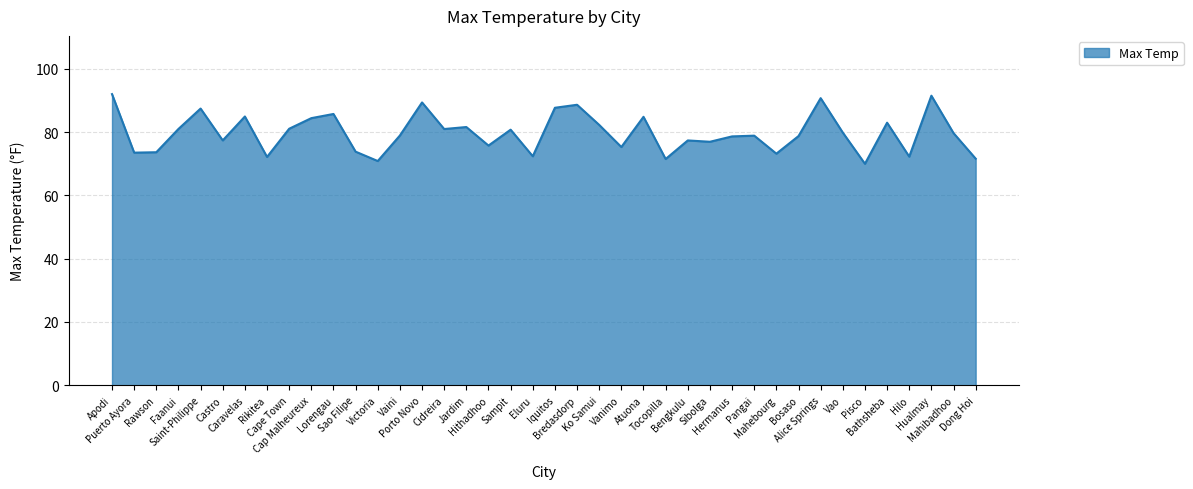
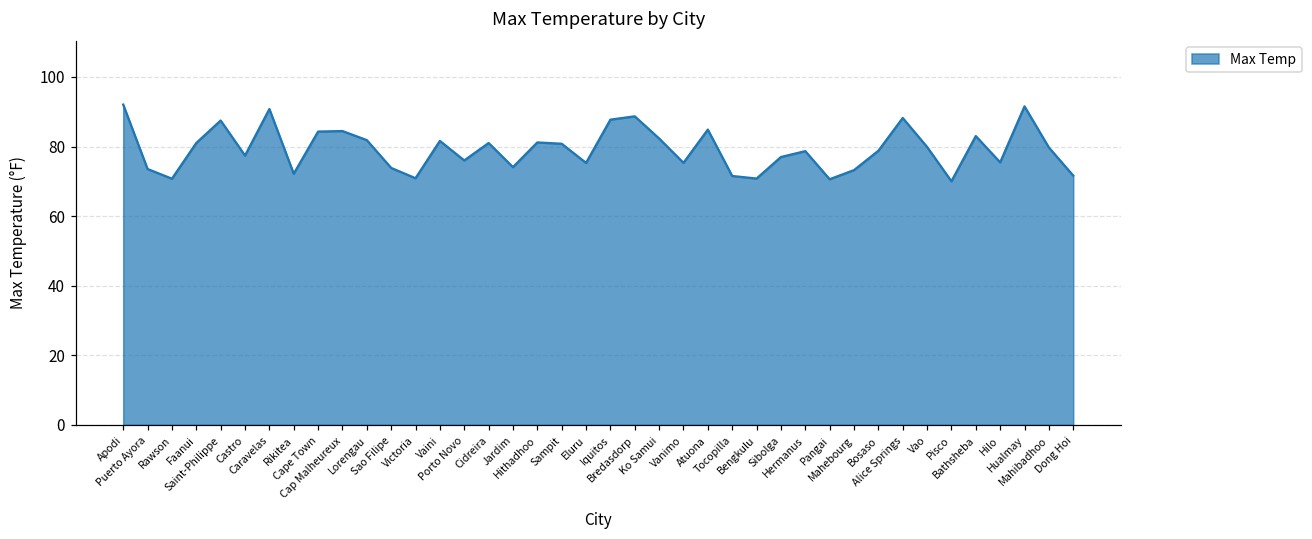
  {
    "Apodi": 92,
    "Puerto Ayora": 74,
-   "Rawson": 74,
+   "Rawson": 71,
    "Faanui": 81,
    "Saint-Philippe": 87,
    "Castro": 77,
-   "Caravelas": 85,
+   "Caravelas": 91,
    "Rikitea": 72,
-   "Cape Town": 81,
+   "Cape Town": 84,
    "Cap Malheureux": 84,
-   "Lorengau": 86,
+   "Lorengau": 82,
    "Sao Filipe": 74,
    "Victoria": 71,
-   "Vaini": 79,
-   "Porto Novo": 89,
+   "Vaini": 82,
+   "Porto Novo": 76,
    "Cidreira": 81,
-   "Jardim": 82,
-   "Hithadhoo": 76,
+   "Jardim": 74,
+   "Hithadhoo": 81,
    "Sampit": 81,
-   "Eluru": 72,
+   "Eluru": 75,
    "Iquitos": 88,
    "Bredasdorp": 89,
    "Ko Samui": 82,
    "Vanimo": 75,
    "Atuona": 85,
    "Tocopilla": 72,
-   "Bengkulu": 77,
+   "Bengkulu": 71,
    "Sibolga": 77,
    "Hermanus": 79,
-   "Pangai": 79,
+   "Pangai": 71,
    "Mahebourg": 73,
    "Bosaso": 79,
-   "Alice Springs": 91,
+   "Alice Springs": 88,
    "Vao": 80,
    "Pisco": 70,
    "Bathsheba": 83,
-   "Hilo": 72,
+   "Hilo": 75,
    "Hualmay": 92,
    "Mahibadhoo": 80,
    "Dong Hoi": 72
  }
